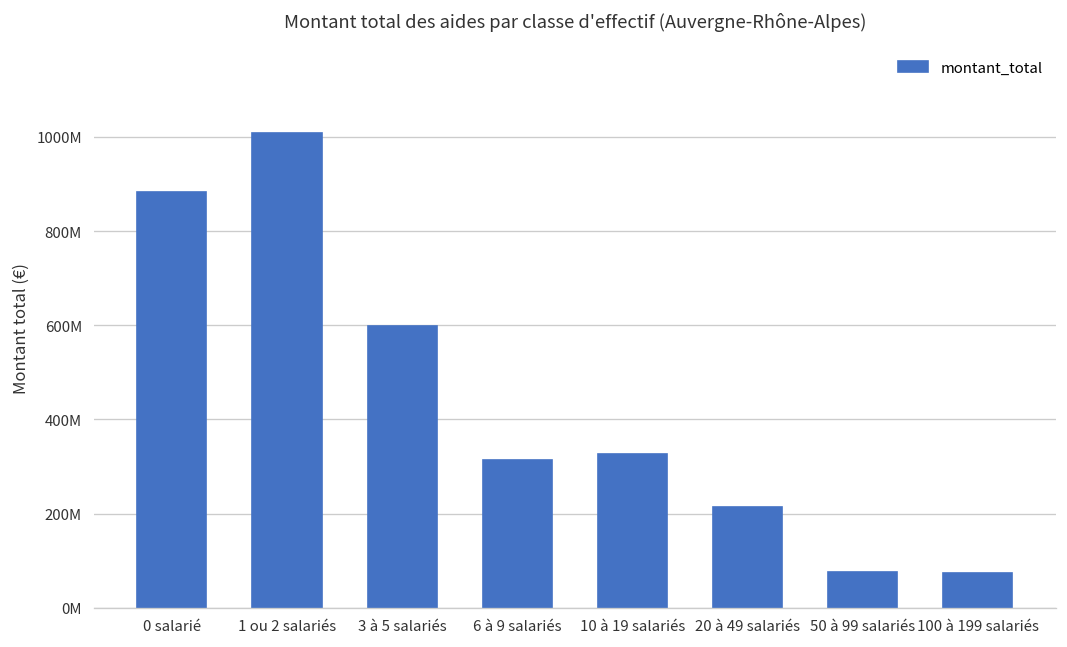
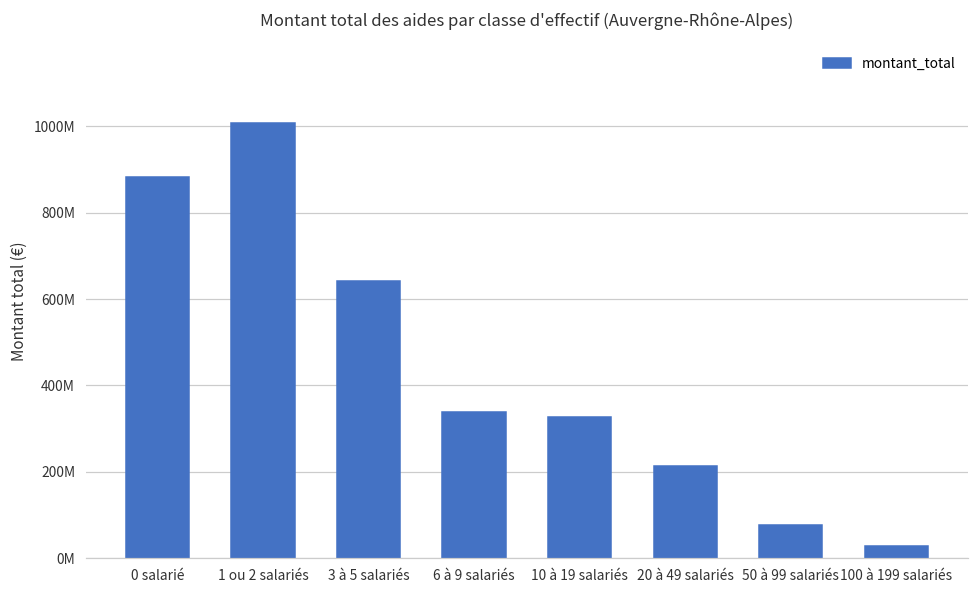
  {
    "0 salarié": 880000000,
    "1 ou 2 salariés": 1010000000,
-   "3 à 5 salariés": 600000000,
-   "6 à 9 salariés": 310000000,
+   "3 à 5 salariés": 640000000,
+   "6 à 9 salariés": 340000000,
    "10 à 19 salariés": 330000000,
    "20 à 49 salariés": 210000000,
    "50 à 99 salariés": 80000000,
-   "100 à 199 salariés": 70000000
+   "100 à 199 salariés": 30000000
  }
